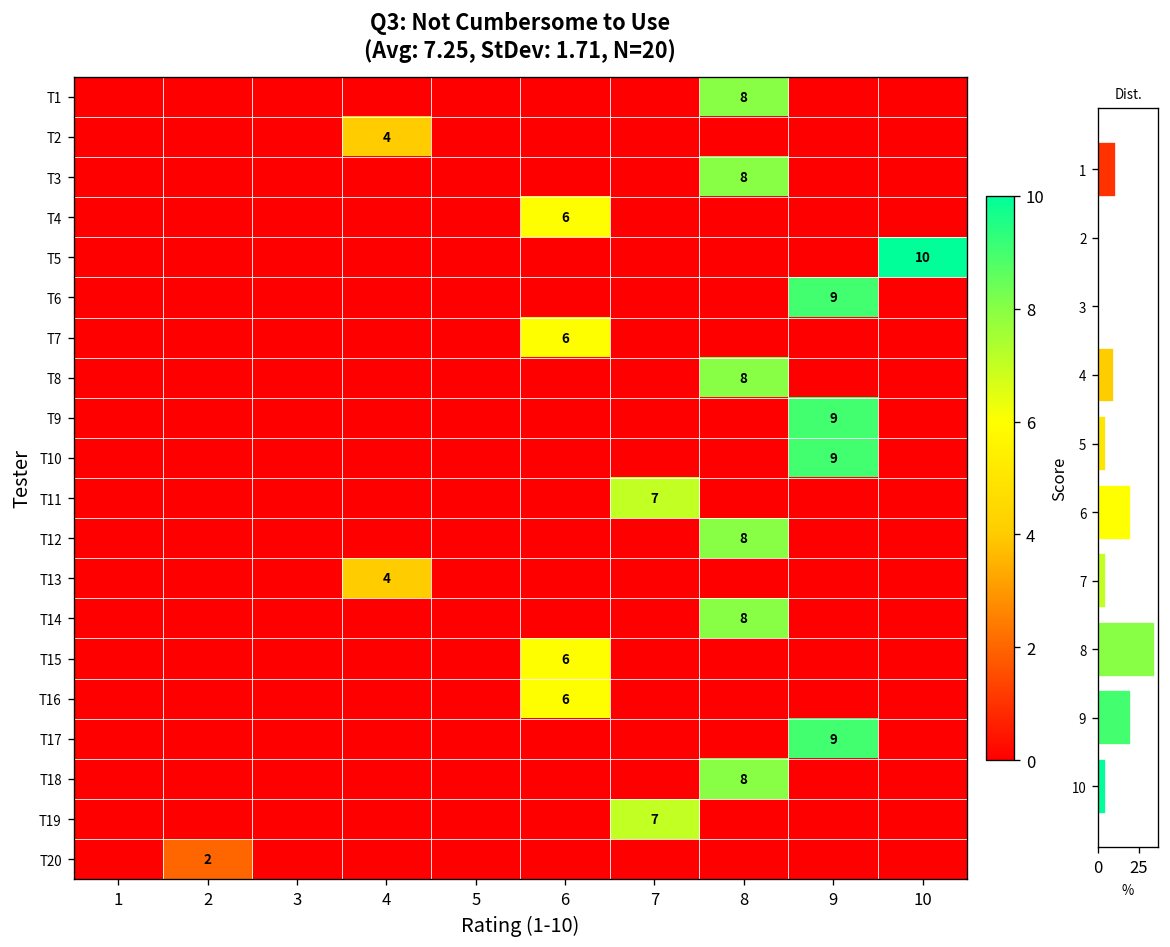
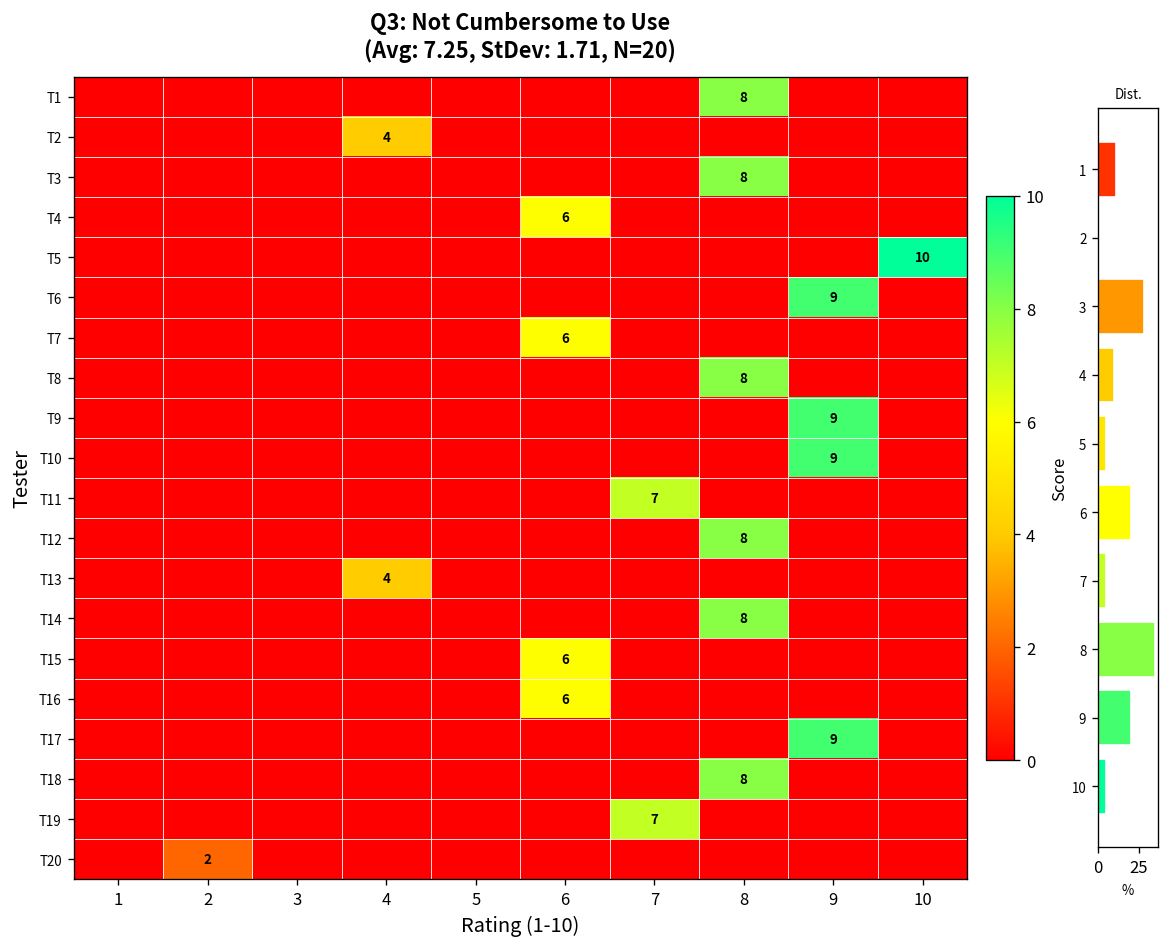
  {
    "Q3: Not Cumbersome to Use (Avg: 7.25, StDev: 1.71, N=20)": {
      "T1": {
        "8": 8
      },
      "T2": {
        "4": 4
      },
      "T3": {
        "8": 8
      },
      "T4": {
        "6": 6
      },
      "T5": {
        "10": 10
      },
      "T6": {
        "9": 9
      },
      "T7": {
        "6": 6
      },
      "T8": {
        "8": 8
      },
      "T9": {
        "9": 9
      },
      "T10": {
        "9": 9
      },
      "T11": {
        "7": 7
      },
      "T12": {
        "8": 8
      },
      "T13": {
        "4": 4
      },
      "T14": {
        "8": 8
      },
      "T15": {
        "6": 6
      },
      "T16": {
        "6": 6
      },
      "T17": {
        "9": 9
      },
      "T18": {
        "8": 8
      },
      "T19": {
        "7": 7
      },
      "T20": {
        "2": 2
      }
    },
    "Dist.": {
      "1": 11,
      "2": 0,
-     "3": 0,
+     "3": 28,
      "4": 10,
      "5": 5,
      "6": 20,
      "7": 5,
      "8": 35,
      "9": 20,
      "10": 5
    }
  }
